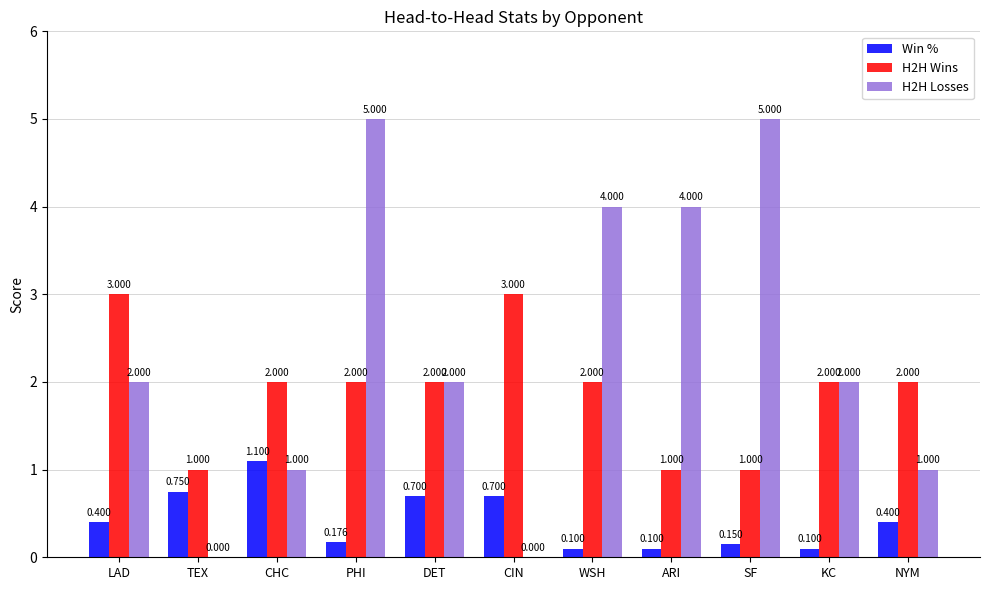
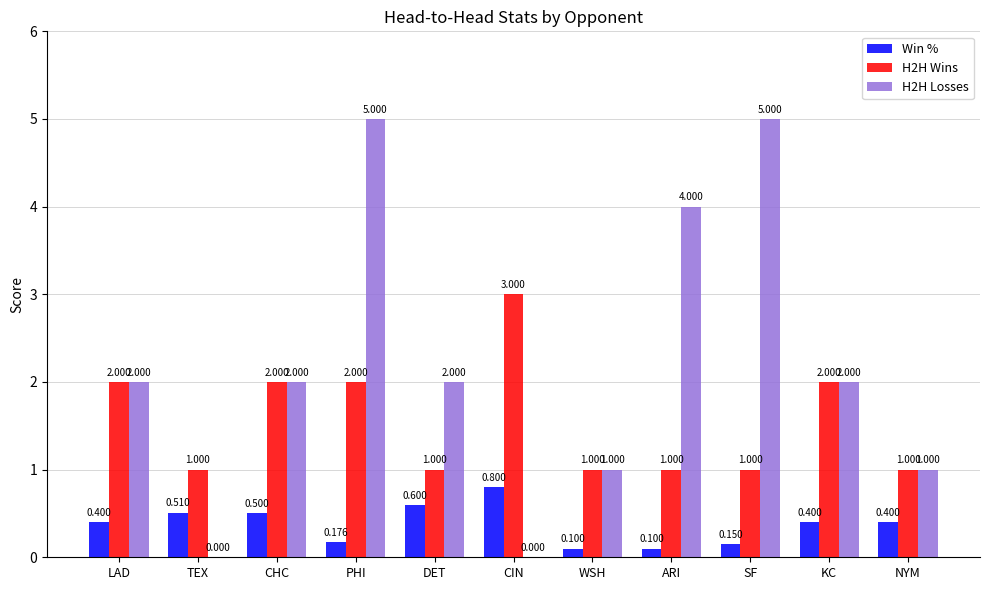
  {
    "Win %": {
      "LAD": 0.400,
-     "TEX": 0.750,
-     "CHC": 1.100,
+     "TEX": 0.510,
+     "CHC": 0.500,
      "PHI": 0.176,
-     "DET": 0.700,
-     "CIN": 0.700,
+     "DET": 0.600,
+     "CIN": 0.800,
      "WSH": 0.100,
      "ARI": 0.100,
      "SF": 0.150,
-     "KC": 0.100,
+     "KC": 0.400,
      "NYM": 0.400
    },
    "H2H Wins": {
-     "LAD": 3.000,
+     "LAD": 2.000,
      "TEX": 1.000,
      "PHI": 2.000,
-     "DET": 2.000,
+     "DET": 1.000,
      "CIN": 3.000,
-     "WSH": 2.000,
+     "WSH": 1.000,
      "ARI": 1.000,
      "SF": 1.000,
-     "NYM": 2.000
+     "NYM": 1.000
    },
    "H2H Losses": {
      "TEX": 0.000,
-     "CHC": 1.000,
+     "CHC": 2.000,
      "PHI": 5.000,
      "DET": 2.000,
      "CIN": 0.000,
-     "WSH": 4.000,
+     "WSH": 1.000,
      "ARI": 4.000,
      "SF": 5.000
    }
  }
